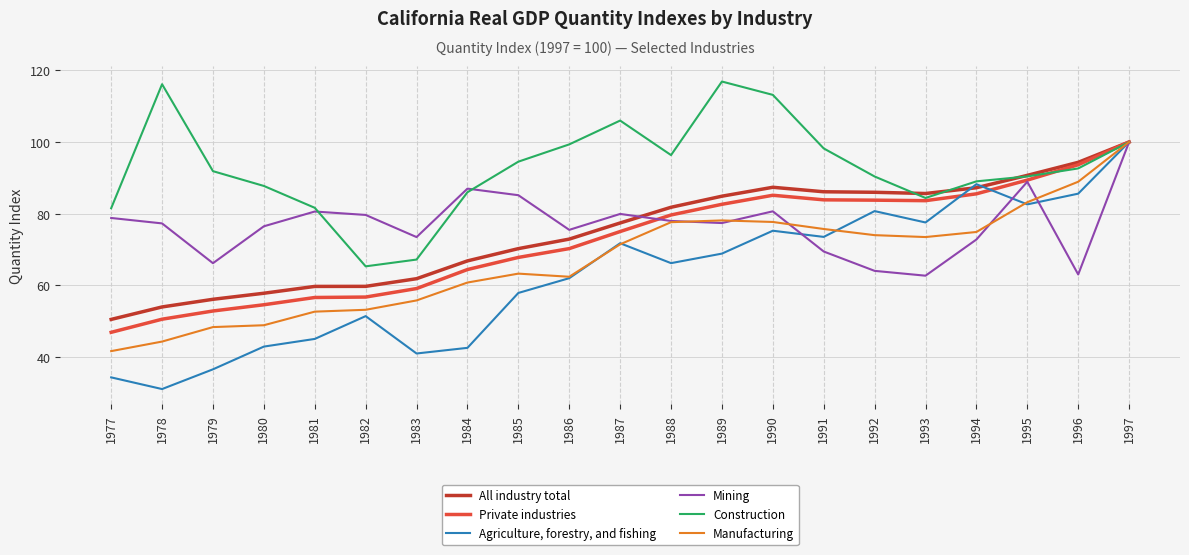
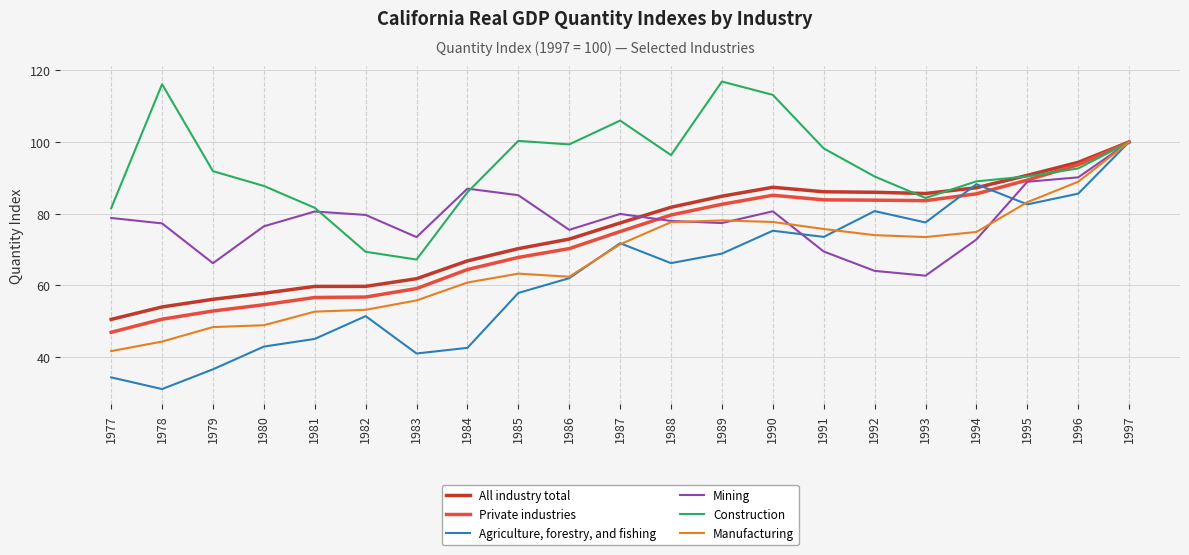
  {
    "Agriculture, forestry, and fishing": {
      "1977": 34,
      "1978": 31,
      "1979": 37,
      "1980": 43,
      "1981": 45,
      "1982": 51,
      "1983": 41,
      "1984": 43,
      "1985": 58,
      "1988": 66,
      "1989": 69,
      "1990": 75,
      "1991": 74,
      "1992": 81,
      "1993": 78,
      "1994": 88,
      "1996": 86
    },
    "Mining": {
      "1977": 79,
      "1978": 77,
      "1979": 66,
      "1980": 76,
      "1981": 81,
      "1982": 80,
      "1983": 73,
      "1984": 87,
      "1985": 85,
      "1986": 75,
      "1987": 80,
      "1989": 77,
      "1990": 81,
      "1991": 69,
      "1992": 64,
      "1993": 63,
      "1994": 73,
-     "1996": 63
+     "1996": 90
    },
    "Construction": {
      "1977": 82,
      "1978": 116,
      "1979": 92,
      "1980": 88,
      "1981": 82,
-     "1982": 65,
+     "1982": 69,
      "1983": 67,
      "1984": 86,
-     "1985": 95,
+     "1985": 100,
      "1986": 99,
      "1987": 106,
      "1988": 96,
      "1989": 117,
      "1990": 113,
      "1991": 98,
      "1992": 90,
      "1993": 84,
      "1994": 89,
      "1996": 93
    }
  }
